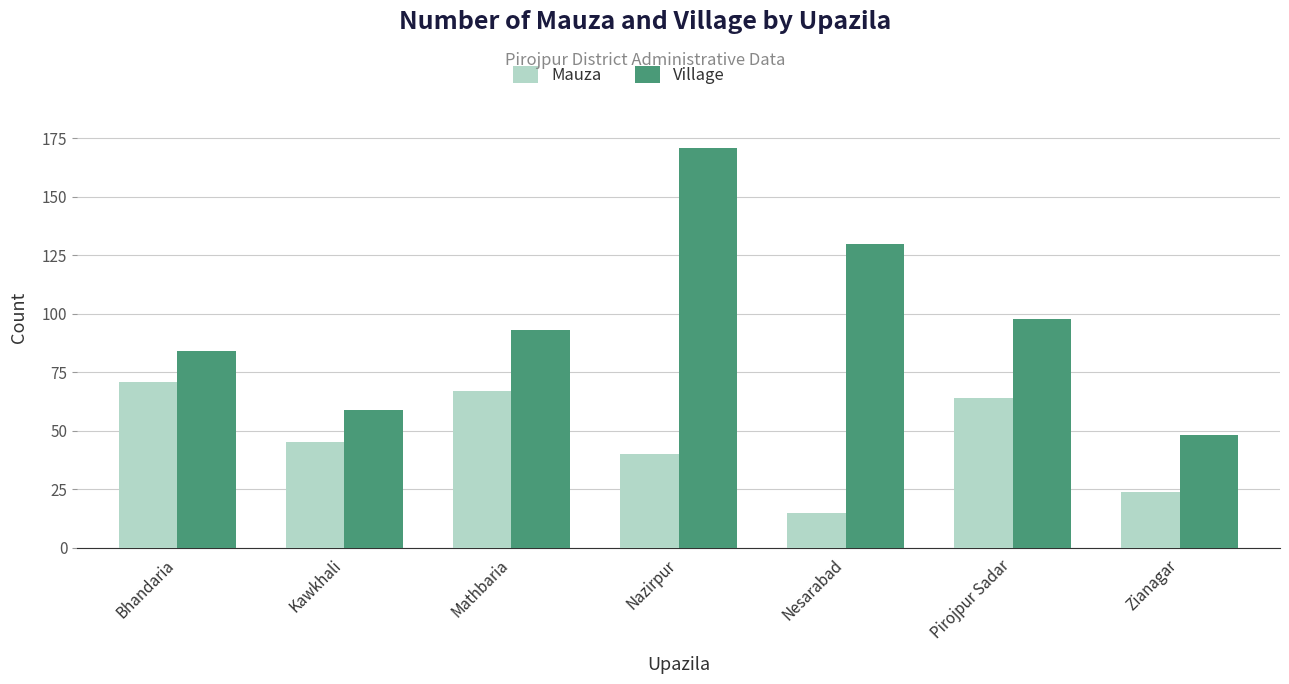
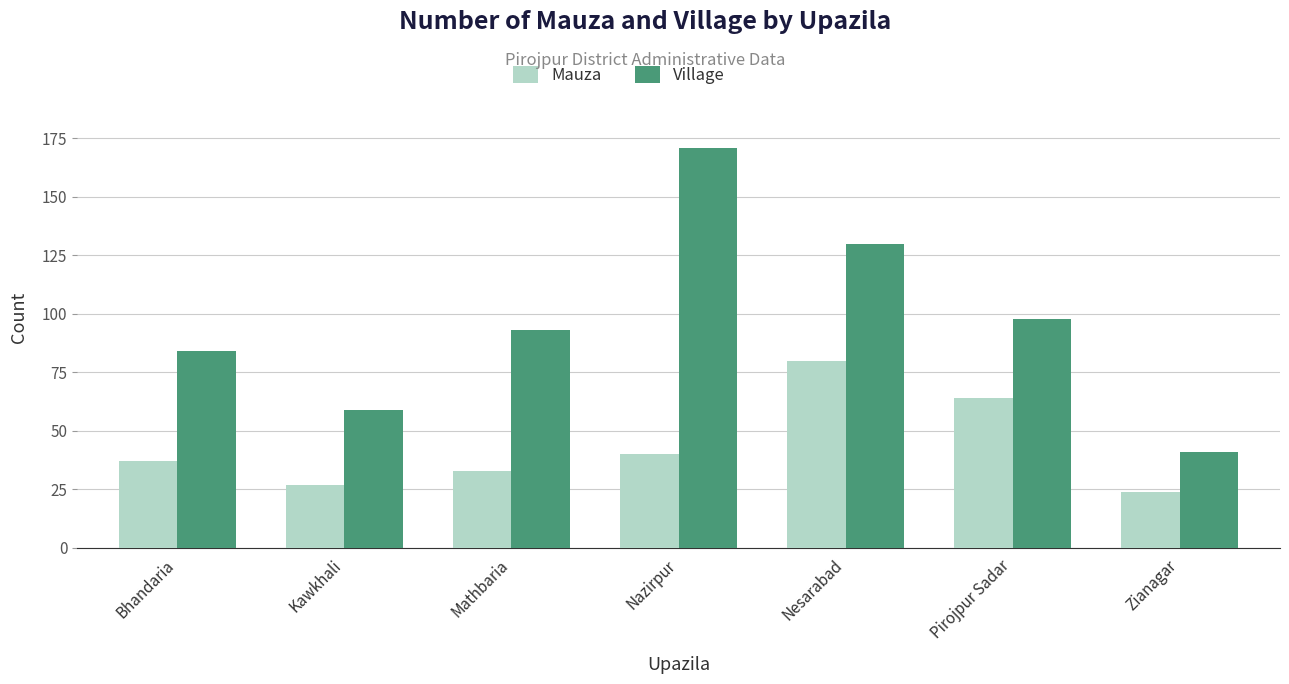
  {
    "Mauza": {
-     "Bhandaria": 71,
-     "Kawkhali": 45,
-     "Mathbaria": 67,
+     "Bhandaria": 37,
+     "Kawkhali": 27,
+     "Mathbaria": 33,
      "Nazirpur": 40,
-     "Nesarabad": 15,
+     "Nesarabad": 80,
      "Pirojpur Sadar": 64,
      "Zianagar": 24
    },
    "Village": {
      "Bhandaria": 84,
      "Kawkhali": 59,
      "Mathbaria": 93,
      "Nazirpur": 171,
      "Nesarabad": 130,
      "Pirojpur Sadar": 98,
-     "Zianagar": 48
+     "Zianagar": 41
    }
  }
